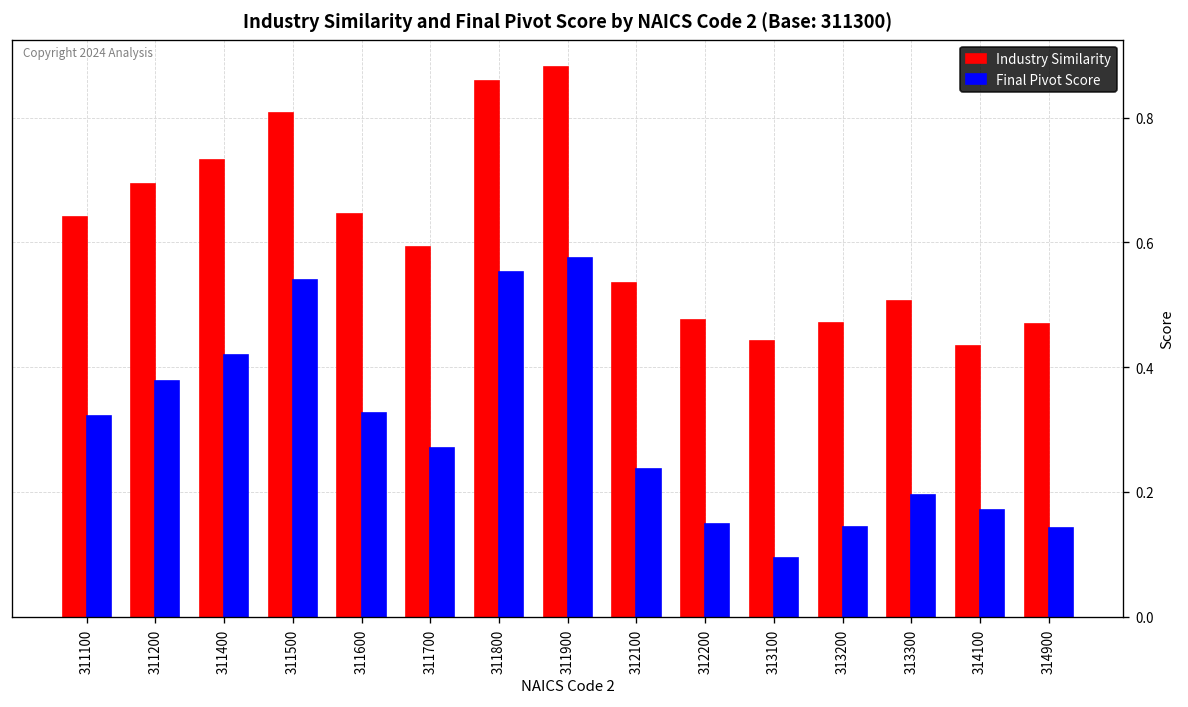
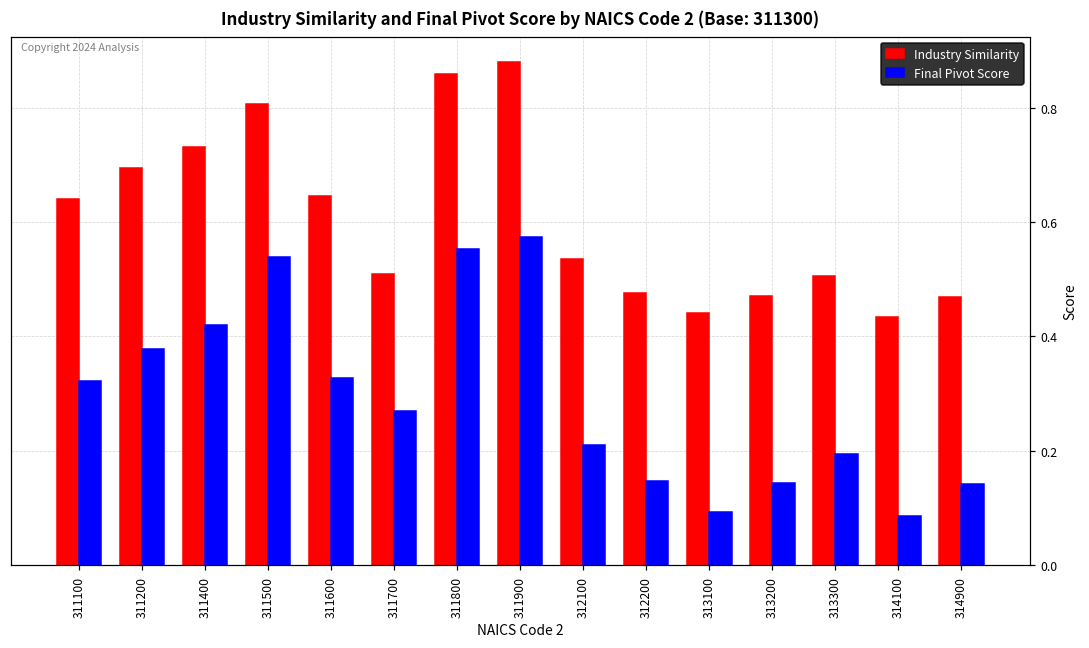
  {
    "Industry Similarity": {
      "311100": 0.64,
      "311200": 0.69,
      "311400": 0.73,
      "311500": 0.81,
      "311600": 0.65,
-     "311700": 0.59,
+     "311700": 0.51,
      "311800": 0.86,
      "311900": 0.88,
      "312100": 0.54,
      "312200": 0.48,
      "313100": 0.44,
      "313200": 0.47,
      "313300": 0.51,
      "314100": 0.43,
      "314900": 0.47
    },
    "Final Pivot Score": {
      "311100": 0.32,
      "311200": 0.38,
      "311400": 0.42,
      "311500": 0.54,
      "311600": 0.33,
      "311700": 0.27,
      "311800": 0.55,
      "311900": 0.57,
-     "312100": 0.24,
+     "312100": 0.21,
      "312200": 0.15,
      "313100": 0.09,
      "313200": 0.14,
      "313300": 0.19,
-     "314100": 0.17,
+     "314100": 0.09,
      "314900": 0.14
    }
  }
